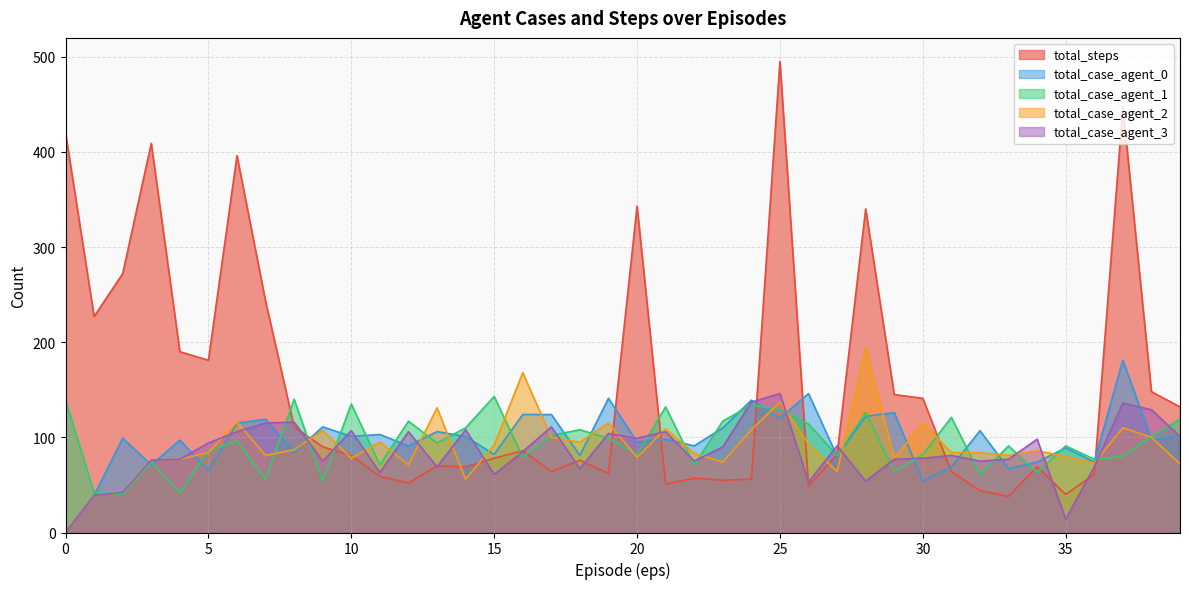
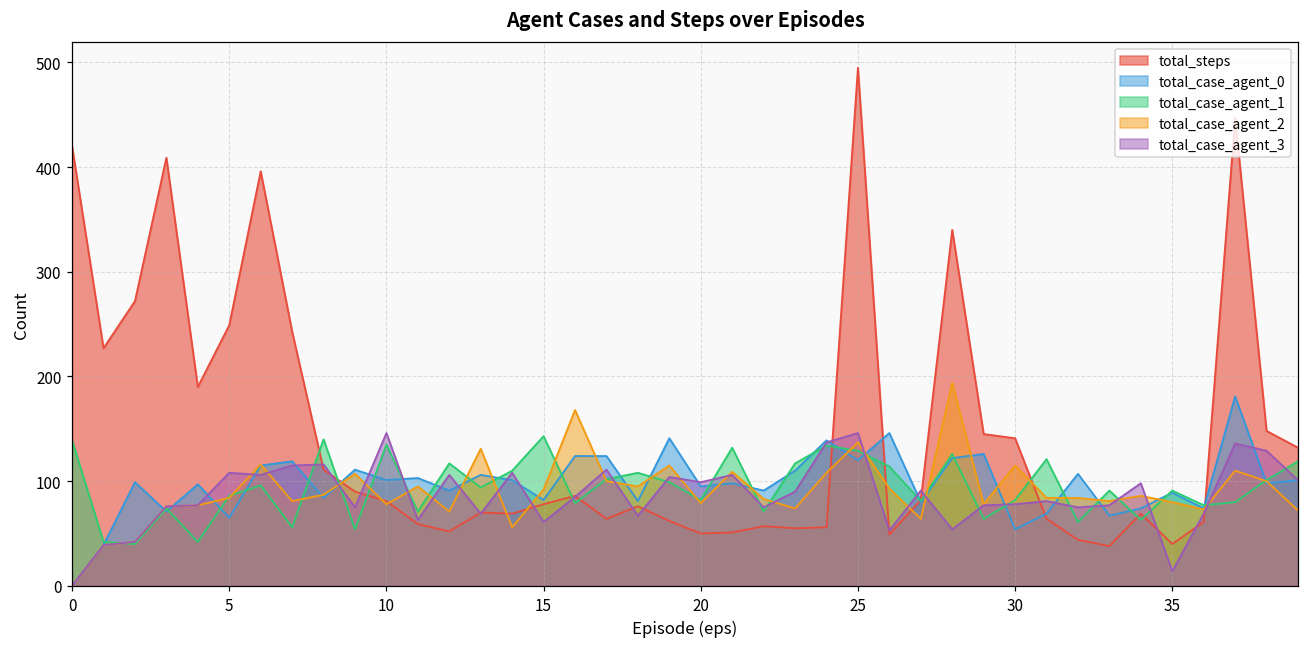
  {
    "total_steps": {
      "0": 420,
-     "5": 180,
+     "5": 250,
      "10": 80,
      "15": 80,
-     "20": 340,
+     "20": 50,
      "25": 500,
      "30": 140,
      "35": 40
    },
    "total_case_agent_0": {
      "5": 70,
      "10": 100,
      "15": 80,
      "20": 100,
      "25": 120,
      "30": 50
    },
    "total_case_agent_1": {
      "0": 140,
      "10": 140,
      "15": 140,
      "20": 80,
      "25": 130,
      "30": 80
    },
    "total_case_agent_2": {
      "10": 80,
      "15": 90,
      "20": 80,
      "25": 140,
      "30": 120,
      "35": 80
    },
    "total_case_agent_3": {
-     "5": 90,
-     "10": 110,
+     "5": 110,
+     "10": 150,
      "15": 60,
      "20": 100,
      "25": 150,
      "30": 80,
      "35": 10
    }
  }
